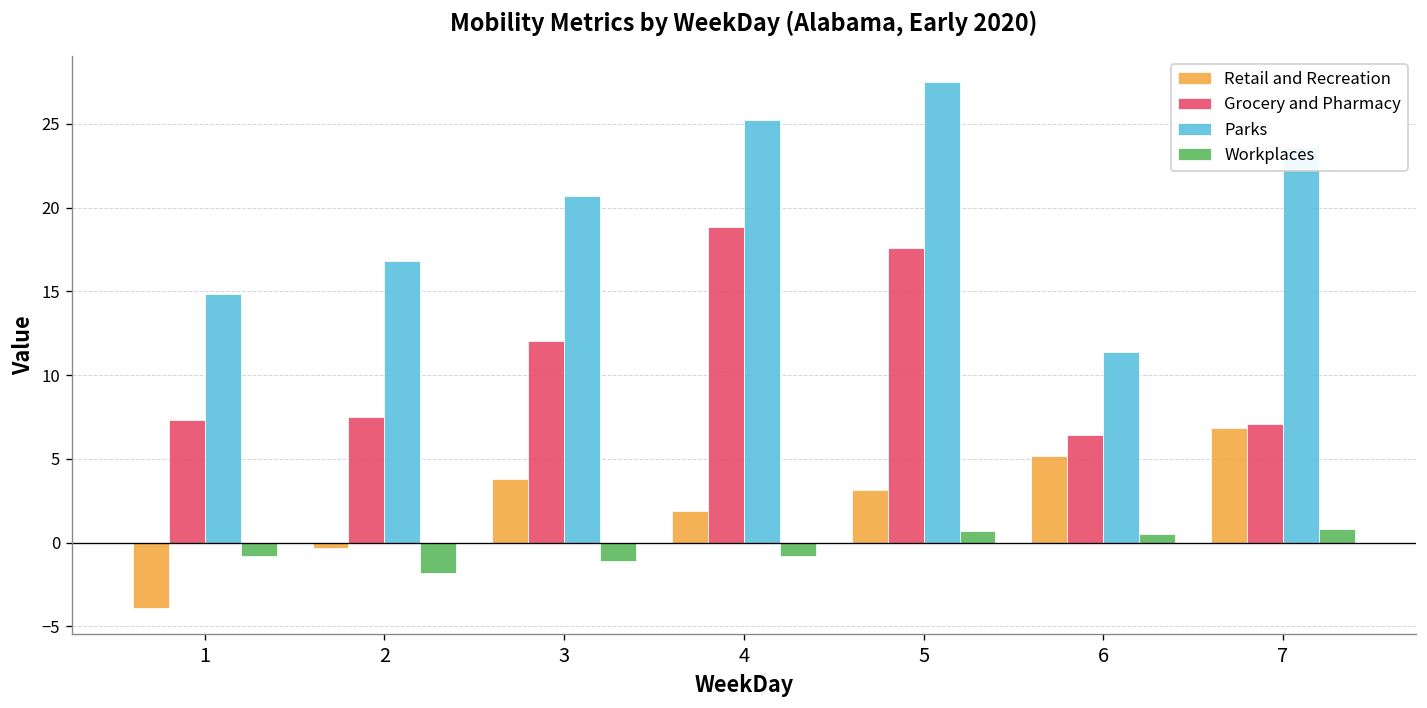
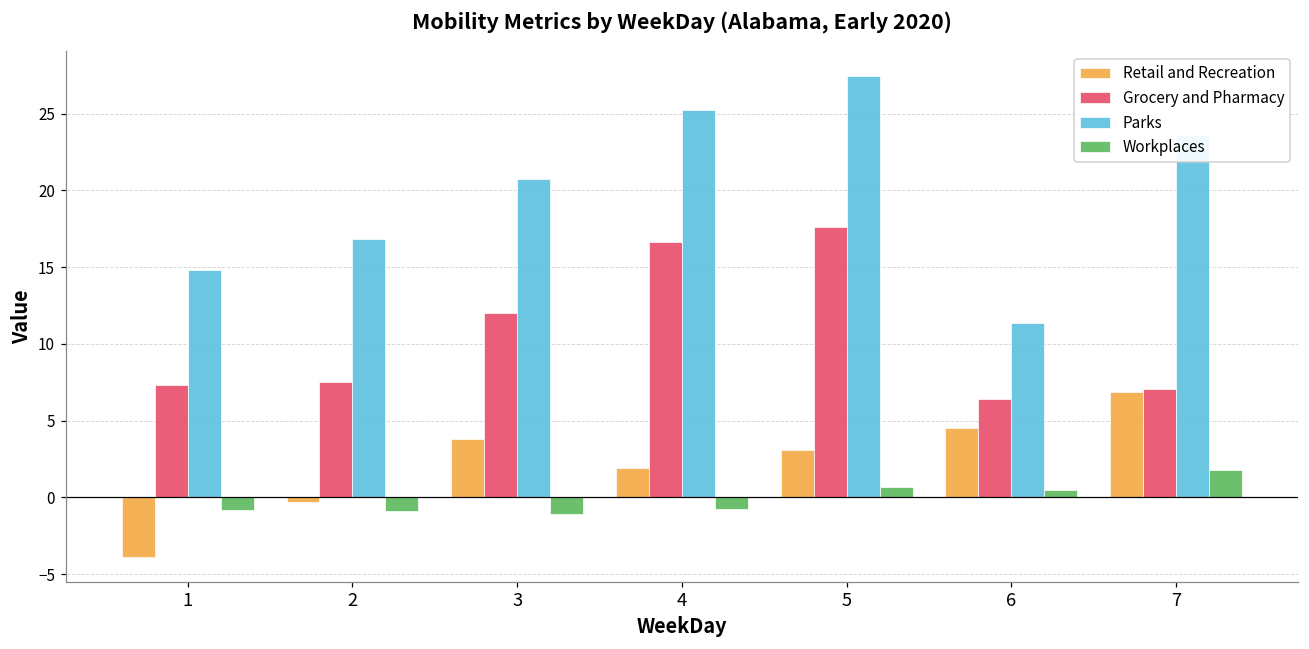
  {
    "Retail and Recreation": {
      "1": -3.9,
      "2": -0.3,
      "3": 3.8,
      "4": 1.9,
      "5": 3.1,
-     "6": 5.2,
+     "6": 4.5,
      "7": 6.8
    },
    "Grocery and Pharmacy": {
      "1": 7.4,
      "2": 7.5,
      "3": 12.0,
-     "4": 18.8,
+     "4": 16.7,
      "5": 17.6,
      "6": 6.4,
      "7": 7.1
    },
    "Parks": {
      "1": 14.8,
      "2": 16.8,
      "3": 20.7,
      "4": 25.2,
      "5": 27.5,
      "6": 11.4
    },
    "Workplaces": {
      "1": -0.8,
-     "2": -1.8,
+     "2": -0.9,
      "3": -1.1,
      "4": -0.8,
      "5": 0.7,
      "6": 0.5,
-     "7": 0.8
+     "7": 1.8
    }
  }
